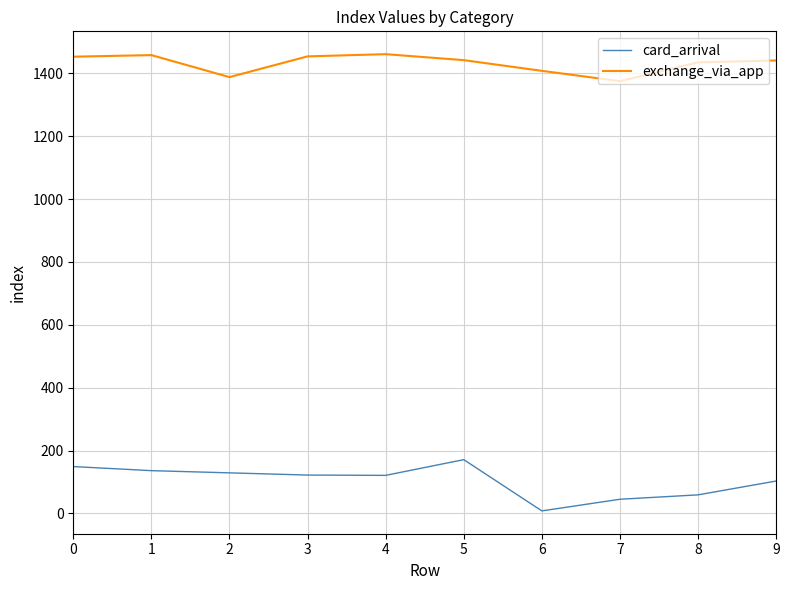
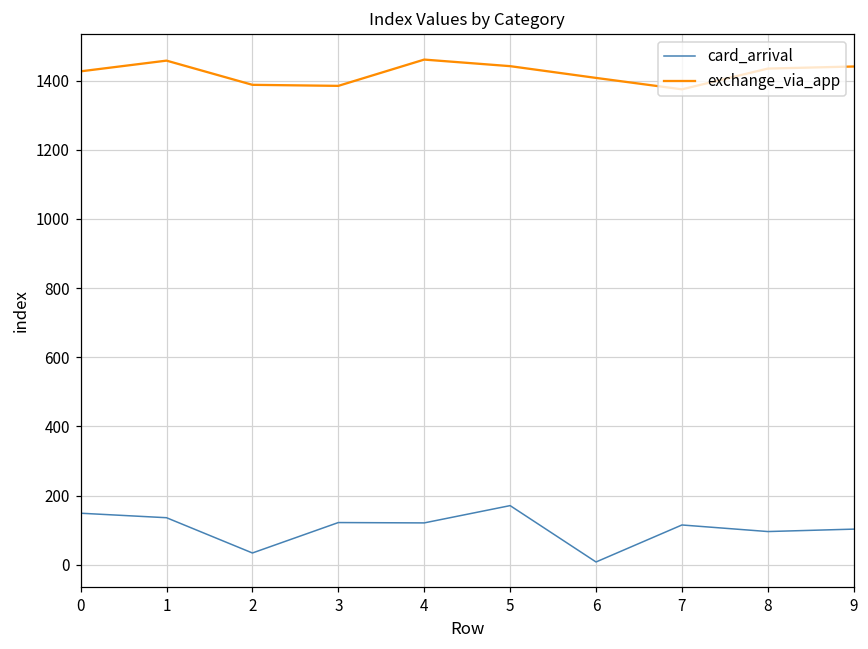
  {
    "card_arrival": {
      "0": 150,
      "1": 140,
-     "2": 130,
+     "2": 30,
      "3": 120,
      "4": 120,
      "5": 170,
      "6": 10,
-     "7": 50,
-     "8": 60,
+     "7": 120,
+     "8": 100,
      "9": 100
    },
    "exchange_via_app": {
-     "0": 1450,
+     "0": 1430,
      "1": 1460,
      "2": 1390,
-     "3": 1450,
+     "3": 1390,
      "4": 1460,
      "5": 1440,
      "6": 1410,
      "9": 1440
    }
  }
